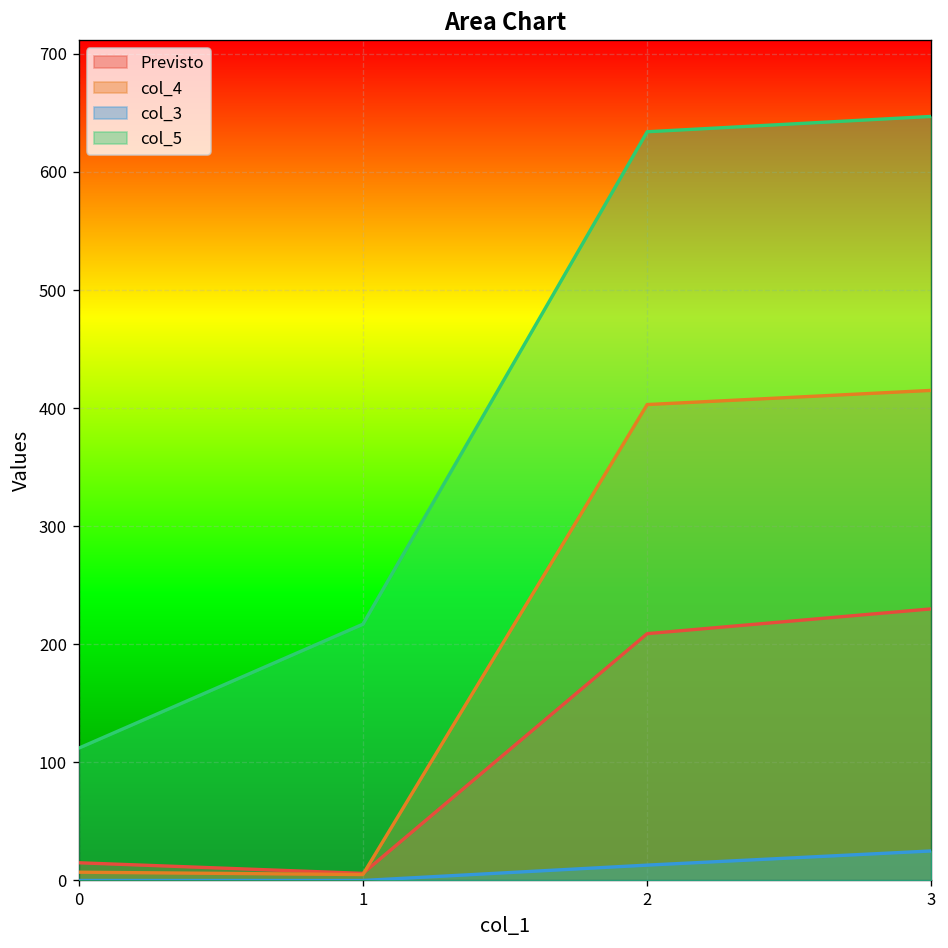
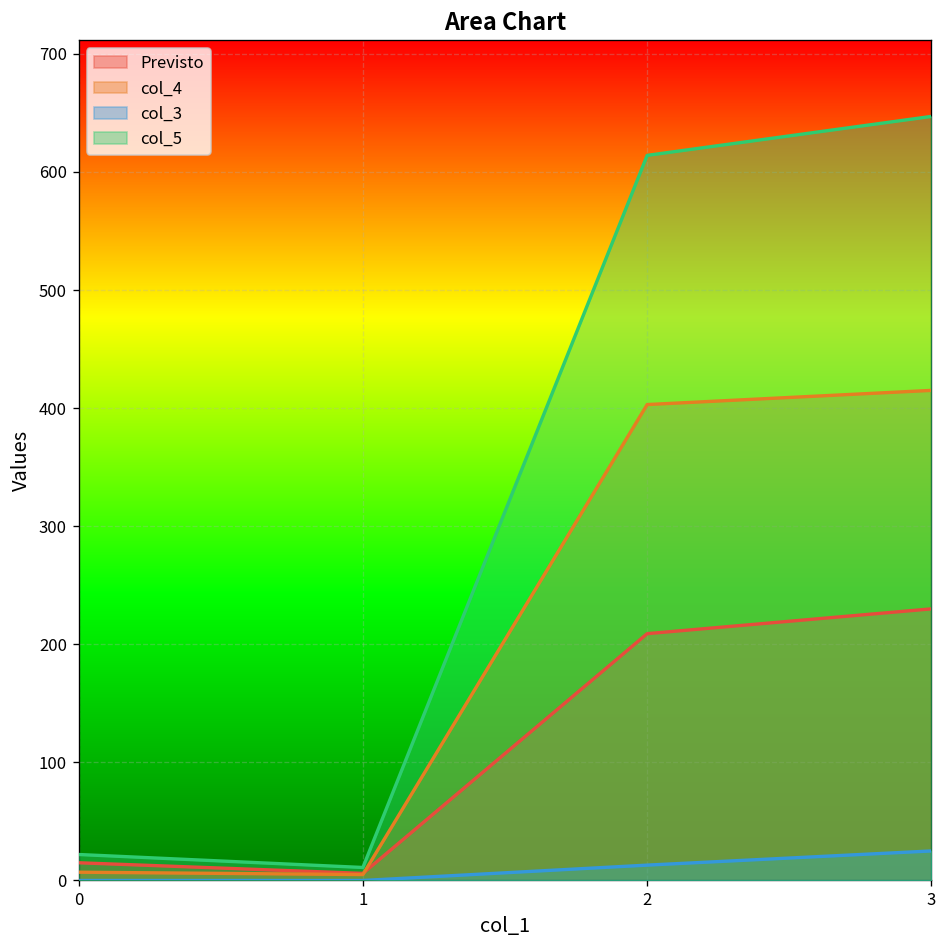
  {
    "col_3": {
      "0": 0,
      "1": 0,
      "2": 10,
      "3": 30
    },
    "col_5": {
-     "0": 110,
-     "1": 220,
-     "2": 630,
+     "0": 20,
+     "1": 10,
+     "2": 610,
      "3": 650
    }
  }
